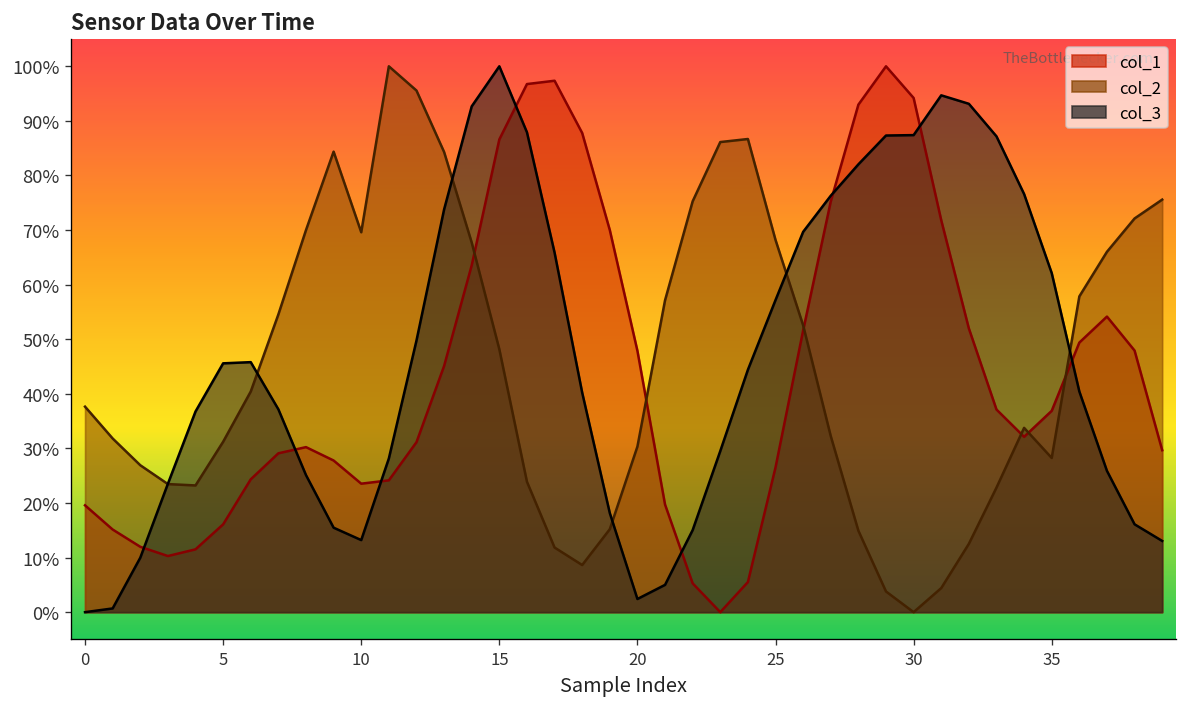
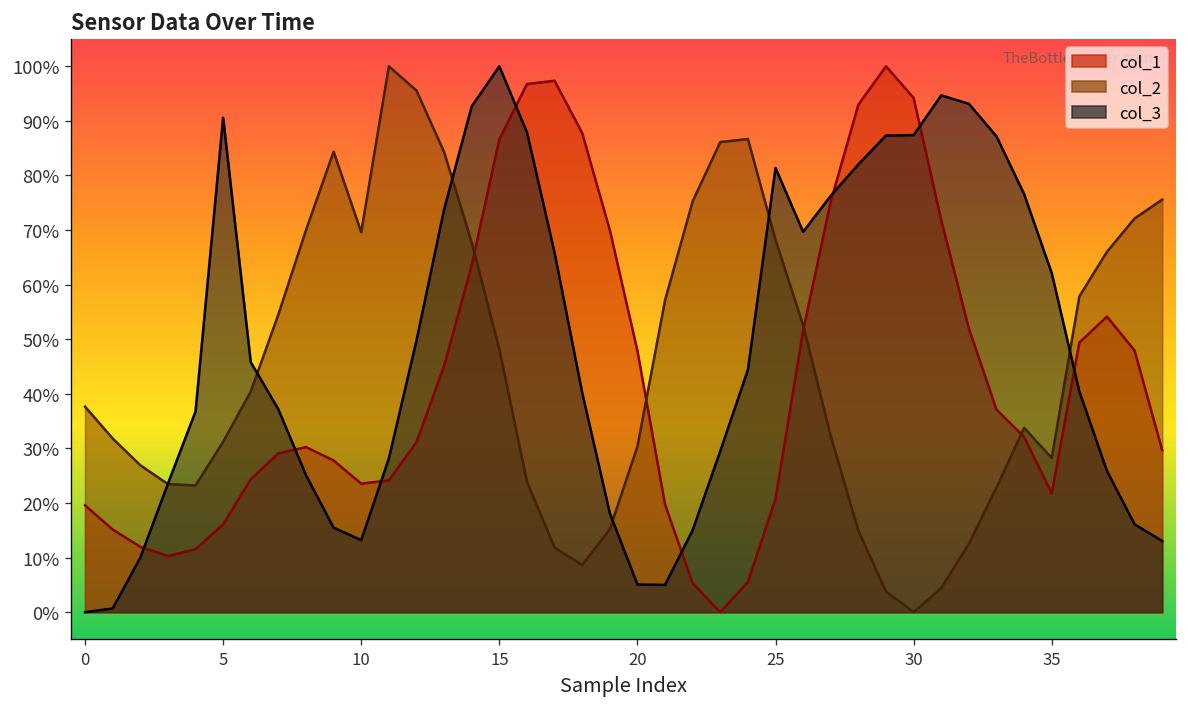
  {
    "col_1": {
      "0": "20%",
      "5": "16%",
      "10": "24%",
      "15": "87%",
      "20": "48%",
-     "25": "27%",
+     "25": "21%",
      "30": "94%",
-     "35": "37%"
+     "35": "22%"
    },
    "col_2": {
      "0": "38%",
      "5": "31%",
      "10": "70%",
      "15": "48%",
      "20": "30%",
      "25": "68%",
      "30": "0%",
      "35": "28%"
    },
    "col_3": {
      "0": "0%",
-     "5": "46%",
+     "5": "91%",
      "10": "13%",
      "15": "100%",
-     "20": "2%",
-     "25": "57%",
+     "20": "5%",
+     "25": "81%",
      "30": "87%",
      "35": "62%"
    }
  }
